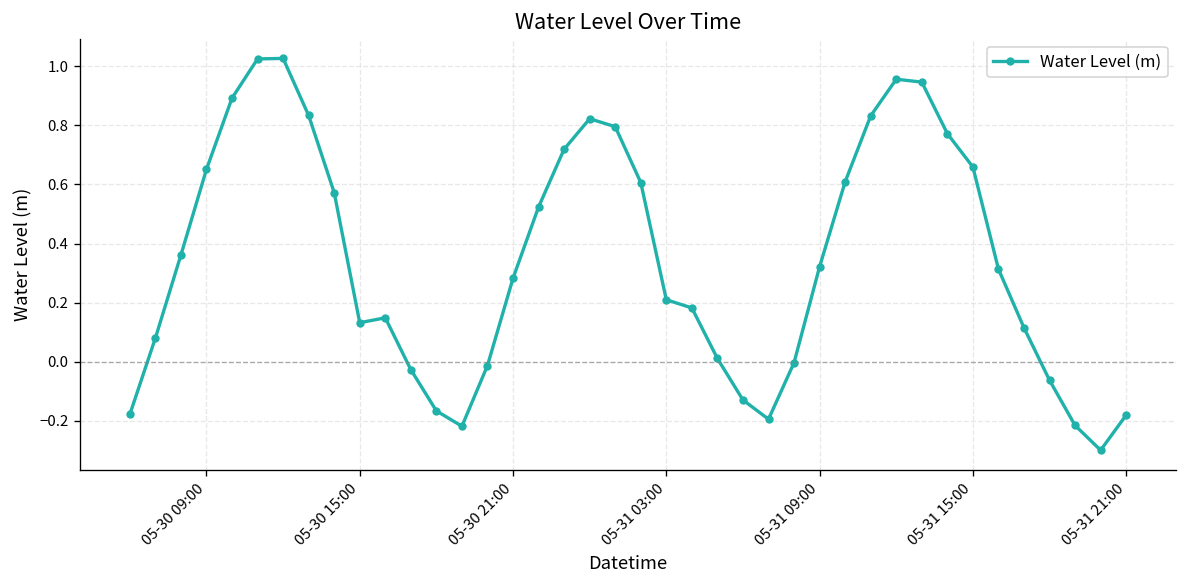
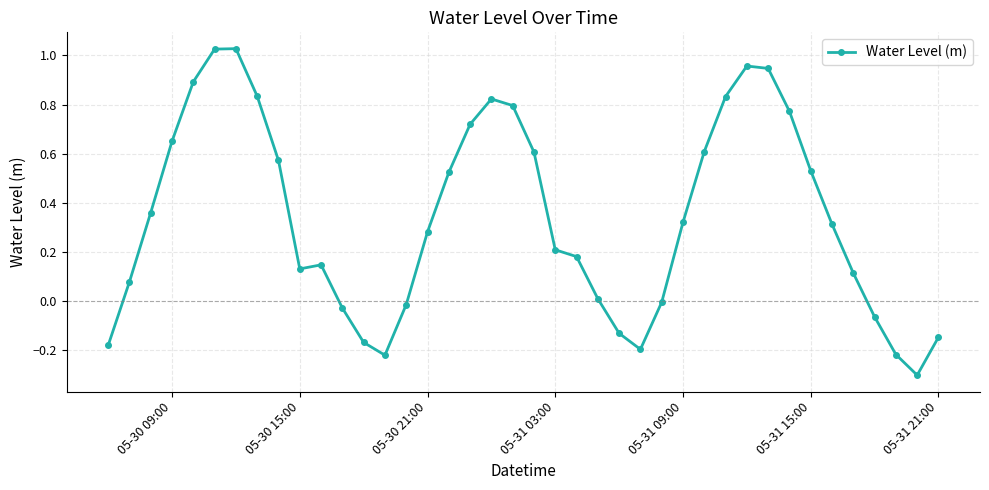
  {
    "05-30 09:00": 0.65,
    "05-30 15:00": 0.13,
    "05-30 21:00": 0.28,
    "05-31 03:00": 0.21,
    "05-31 09:00": 0.32,
-   "05-31 15:00": 0.66,
-   "05-31 21:00": -0.18
+   "05-31 15:00": 0.53,
+   "05-31 21:00": -0.15
  }
